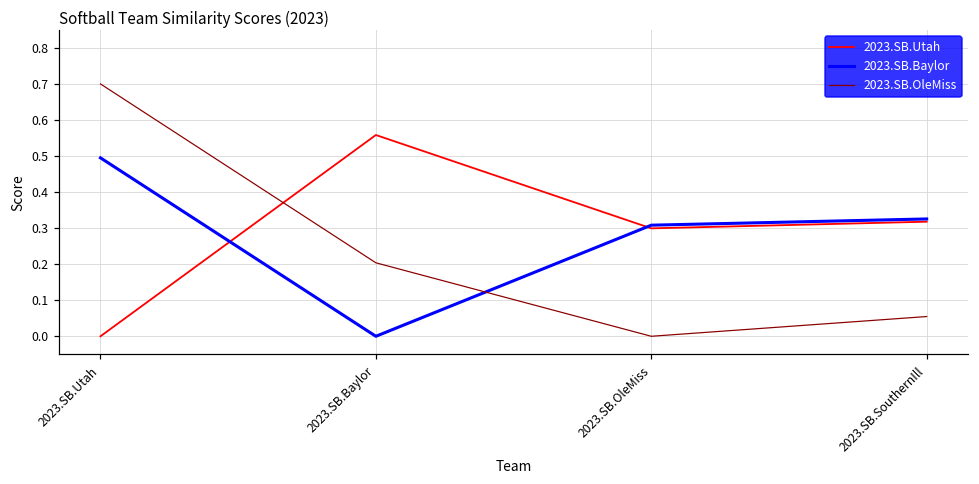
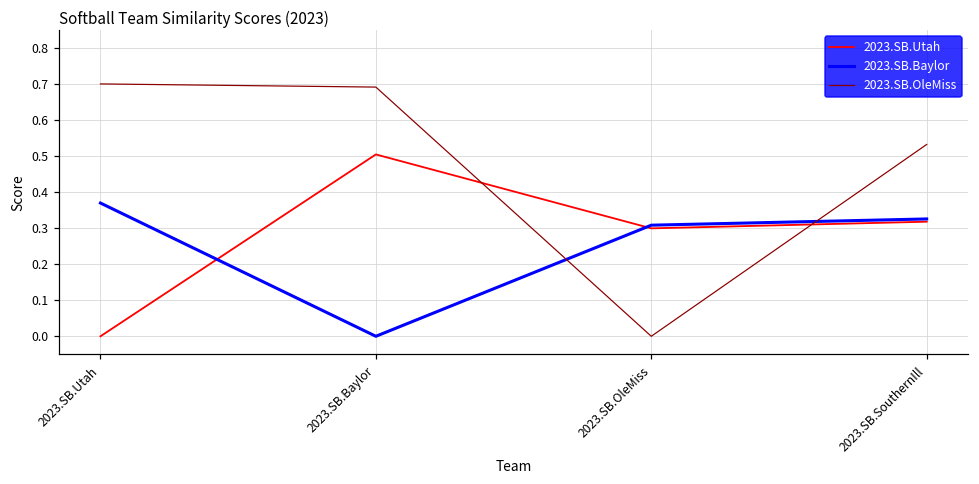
  {
    "2023.SB.Utah": {
      "2023.SB.Utah": 0.00,
-     "2023.SB.Baylor": 0.56,
+     "2023.SB.Baylor": 0.50,
      "2023.SB.OleMiss": 0.30
    },
    "2023.SB.Baylor": {
-     "2023.SB.Utah": 0.50,
+     "2023.SB.Utah": 0.37,
      "2023.SB.Baylor": 0.00,
      "2023.SB.OleMiss": 0.31
    },
    "2023.SB.OleMiss": {
      "2023.SB.Utah": 0.70,
-     "2023.SB.Baylor": 0.20,
+     "2023.SB.Baylor": 0.69,
      "2023.SB.OleMiss": 0.00,
-     "2023.SB.SouthernIll": 0.05
+     "2023.SB.SouthernIll": 0.53
    }
  }
